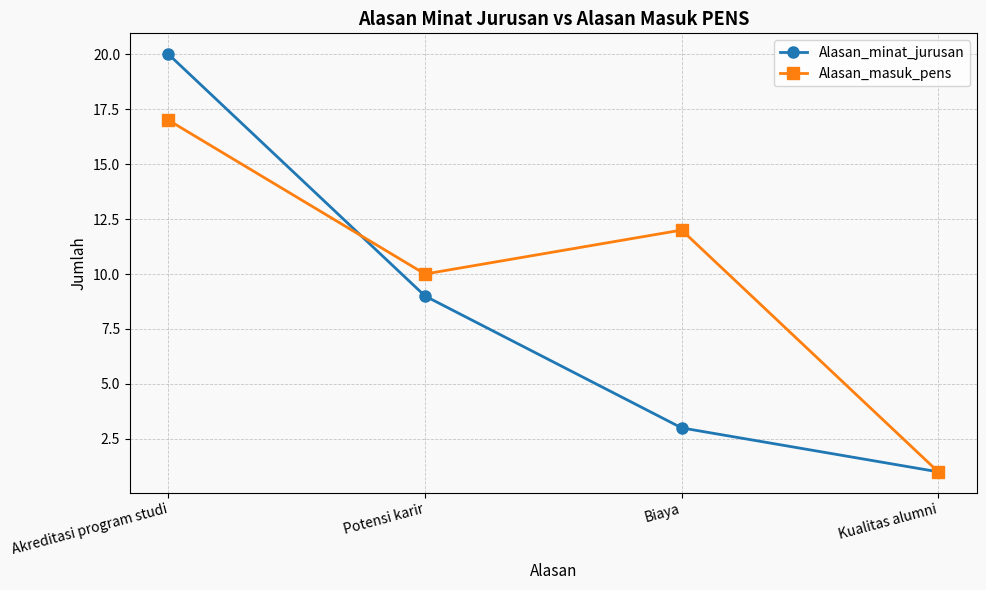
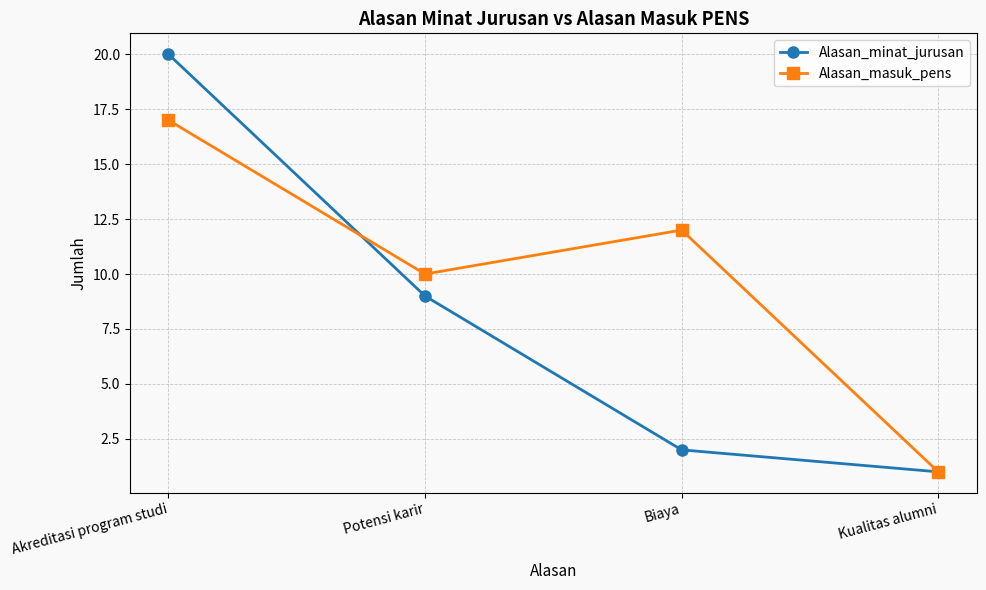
  {
    "Alasan_minat_jurusan": {
      "Akreditasi program studi": 20,
      "Potensi karir": 9,
-     "Biaya": 3
+     "Biaya": 2
    },
    "Alasan_masuk_pens": {
      "Akreditasi program studi": 17,
      "Potensi karir": 10,
      "Biaya": 12
    }
  }
